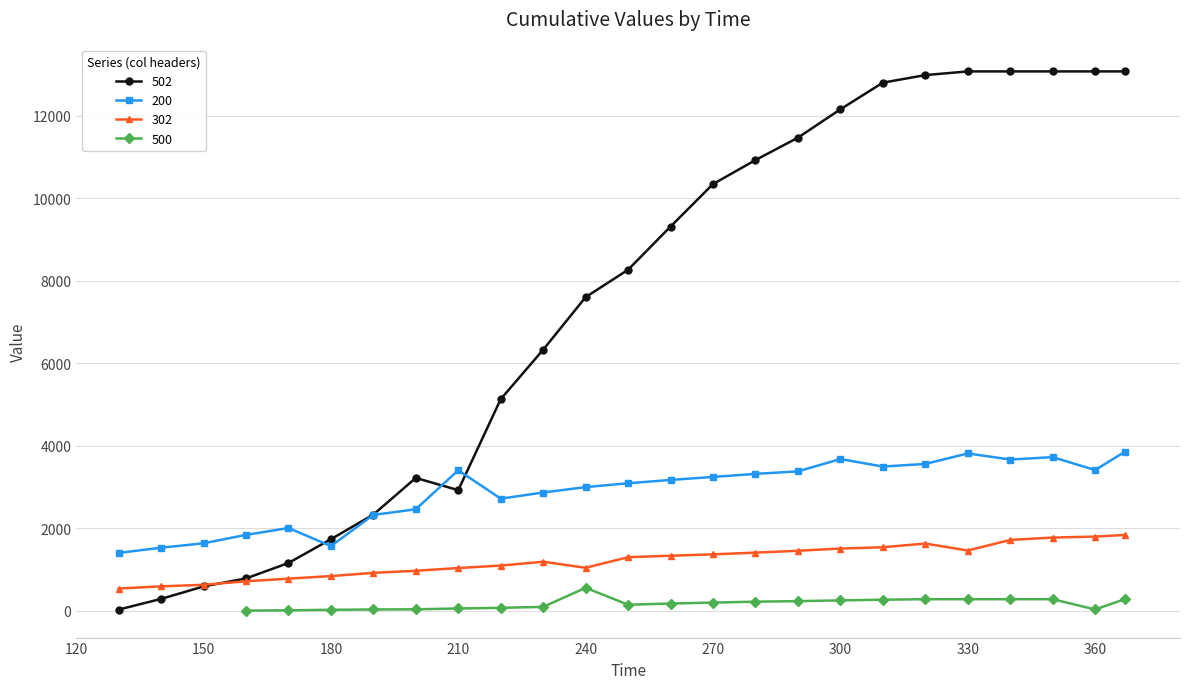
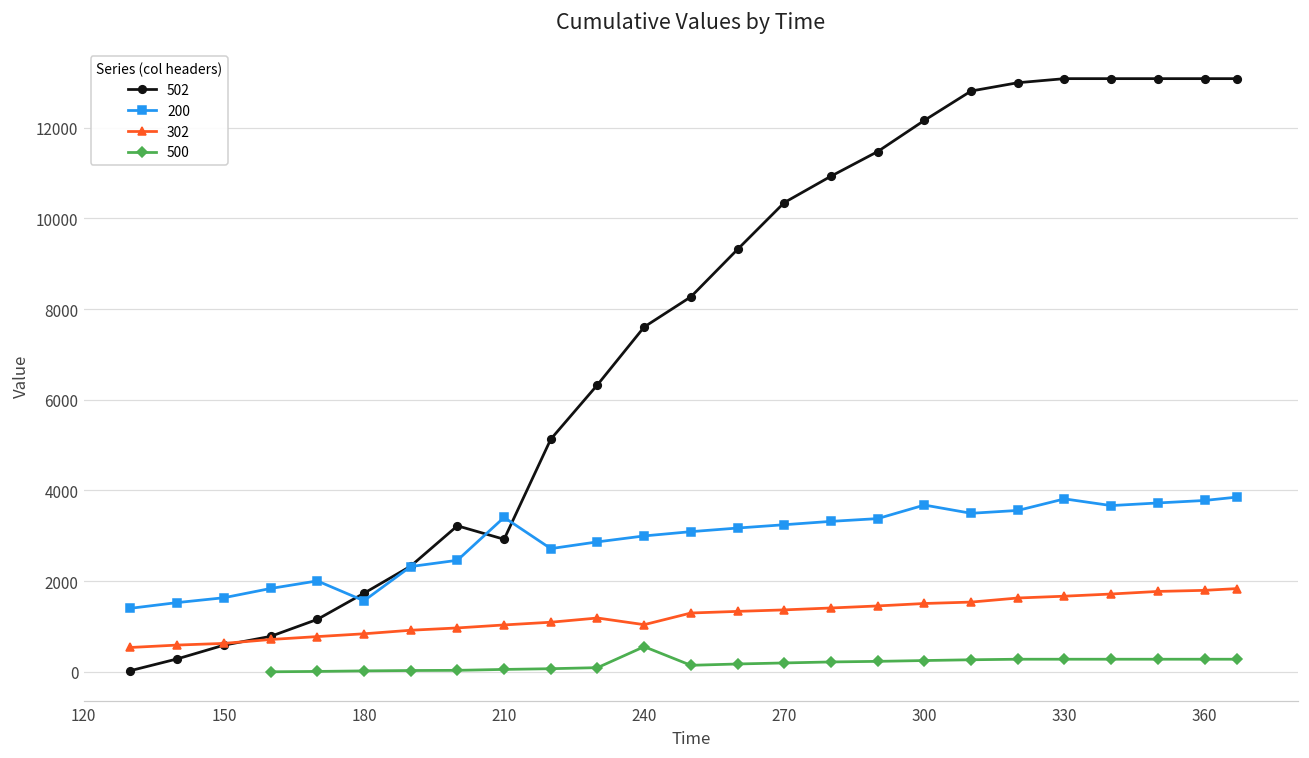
  {
    "502": {
      "180": 1700,
      "210": 2900,
      "240": 7600,
      "270": 10300,
      "300": 12200,
      "330": 13100,
      "360": 13100
    },
    "200": {
      "150": 1600,
      "180": 1600,
      "210": 3400,
      "240": 3000,
      "270": 3200,
      "300": 3700,
      "330": 3800,
-     "360": 3400
+     "360": 3800
    },
    "302": {
      "180": 800,
      "210": 1000,
      "240": 1000,
      "270": 1400,
      "300": 1500,
-     "330": 1500,
+     "330": 1700,
      "360": 1800
    },
    "500": {
      "180": 0,
      "210": 100,
      "240": 600,
      "270": 200,
      "300": 200,
      "330": 300,
-     "360": 0
+     "360": 300
    }
  }
